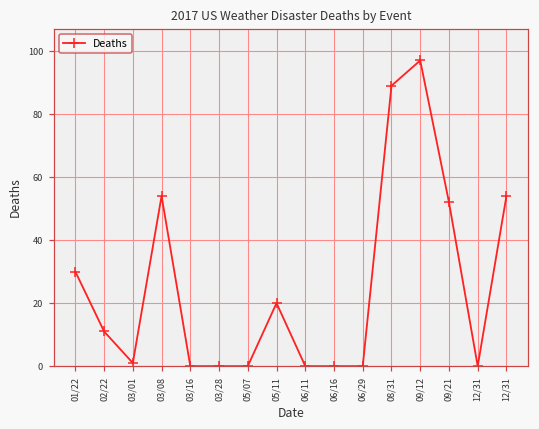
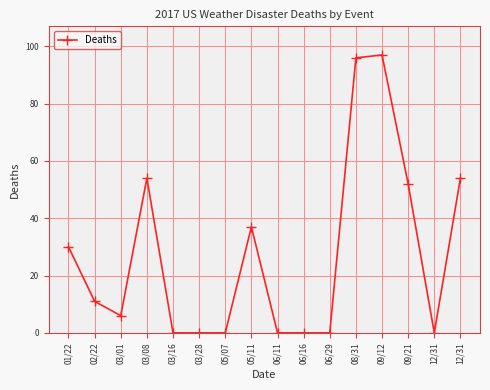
  {
    "01/22": 30,
    "02/22": 11,
-   "03/01": 1,
+   "03/01": 6,
    "03/08": 54,
    "03/16": 0,
    "03/28": 0,
    "05/07": 0,
-   "05/11": 20,
+   "05/11": 37,
    "06/11": 0,
    "06/16": 0,
    "06/29": 0,
-   "08/31": 89,
+   "08/31": 96,
    "09/12": 97,
    "09/21": 52
  }
